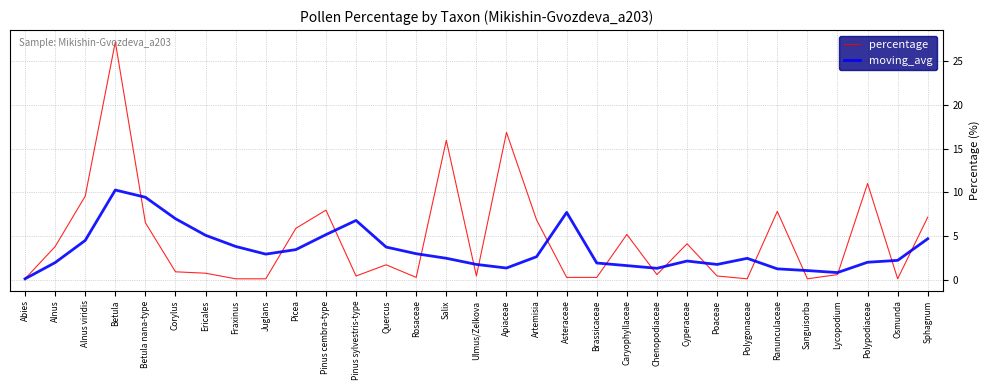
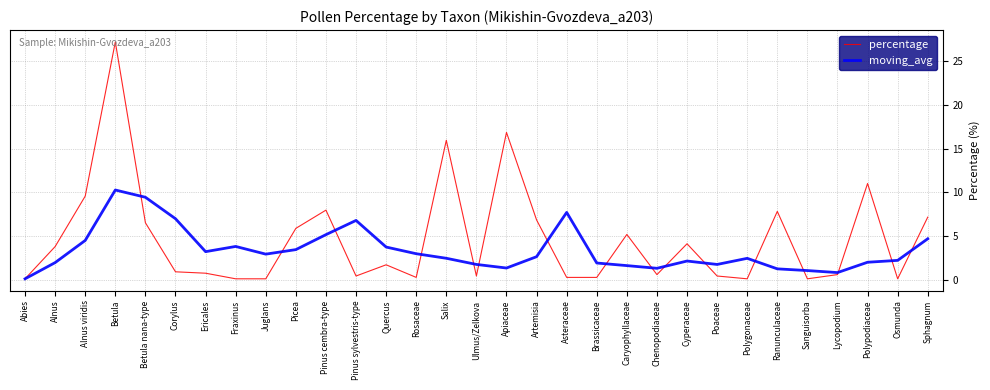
  {
    "percentage": {
      "Alnus": 4,
      "Alnus viridis": 10,
      "Betula": 27,
      "Betula nana-type": 7,
      "Corylus": 1,
      "Ericales": 1,
      "Fraxinus": 0,
      "Juglans": 0,
      "Picea": 6,
      "Pinus cembra-type": 8,
      "Pinus sylvestris-type": 0,
      "Quercus": 2,
      "Rosaceae": 0,
      "Salix": 16,
      "Ulmus/Zelkova": 0,
      "Apiaceae": 17,
      "Artemisia": 7,
      "Asteraceae": 0,
      "Brassicaceae": 0,
      "Caryophyllaceae": 5,
      "Chenopodiaceae": 1,
      "Cyperaceae": 4,
      "Poaceae": 0,
      "Polygonaceae": 0,
      "Ranunculaceae": 8,
      "Sanguisorba": 0,
      "Polypodiaceae": 11,
      "Osmunda": 0,
      "Sphagnum": 7
    },
    "moving_avg": {
      "Alnus": 2,
      "Alnus viridis": 5,
      "Betula": 10,
      "Betula nana-type": 9,
      "Corylus": 7,
-     "Ericales": 5,
+     "Ericales": 3,
      "Fraxinus": 4,
      "Juglans": 3,
      "Picea": 3,
      "Pinus cembra-type": 5,
      "Pinus sylvestris-type": 7,
      "Quercus": 4,
      "Rosaceae": 3,
      "Salix": 3,
      "Ulmus/Zelkova": 2,
      "Apiaceae": 1,
      "Artemisia": 3,
      "Asteraceae": 8,
      "Brassicaceae": 2,
      "Caryophyllaceae": 2,
      "Chenopodiaceae": 1,
      "Cyperaceae": 2,
      "Poaceae": 2,
      "Polygonaceae": 2,
      "Ranunculaceae": 1,
      "Sanguisorba": 1,
      "Polypodiaceae": 2,
      "Osmunda": 2,
      "Sphagnum": 5
    }
  }
